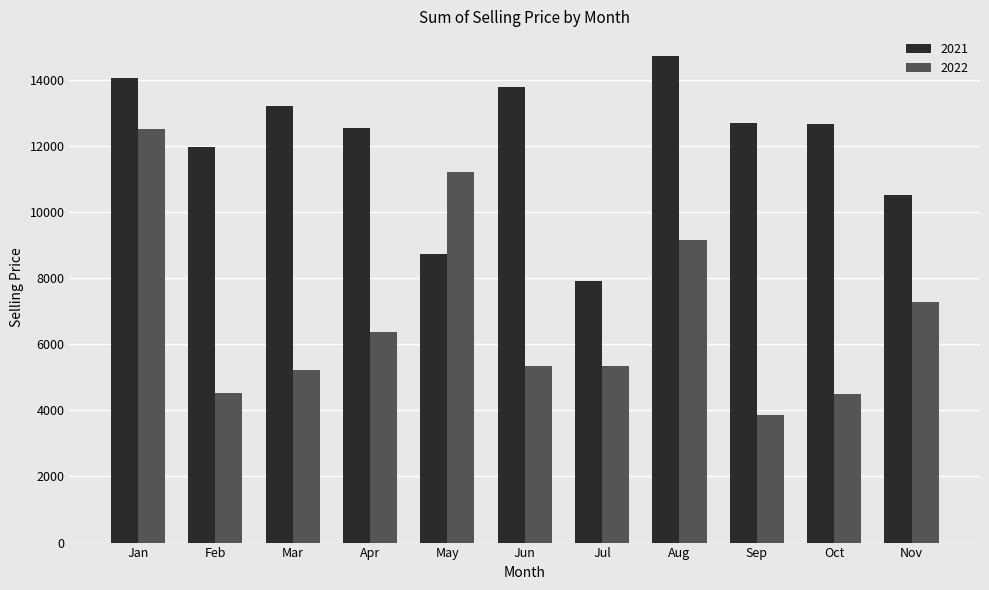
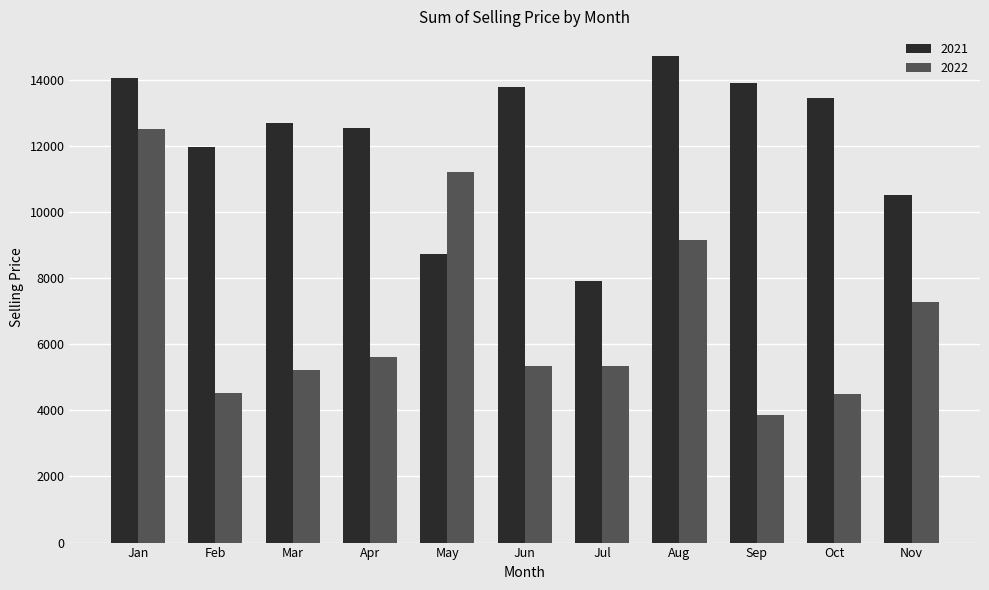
  {
    "2021": {
      "Jan": 14100,
      "Feb": 11900,
-     "Mar": 13200,
+     "Mar": 12700,
      "Apr": 12600,
      "May": 8700,
      "Jun": 13800,
      "Jul": 7900,
      "Aug": 14700,
-     "Sep": 12700,
-     "Oct": 12700,
+     "Sep": 13900,
+     "Oct": 13400,
      "Nov": 10500
    },
    "2022": {
      "Jan": 12500,
      "Feb": 4500,
      "Mar": 5200,
-     "Apr": 6400,
+     "Apr": 5600,
      "May": 11200,
      "Jun": 5400,
      "Jul": 5400,
      "Aug": 9100,
      "Sep": 3900,
      "Oct": 4500,
      "Nov": 7300
    }
  }
